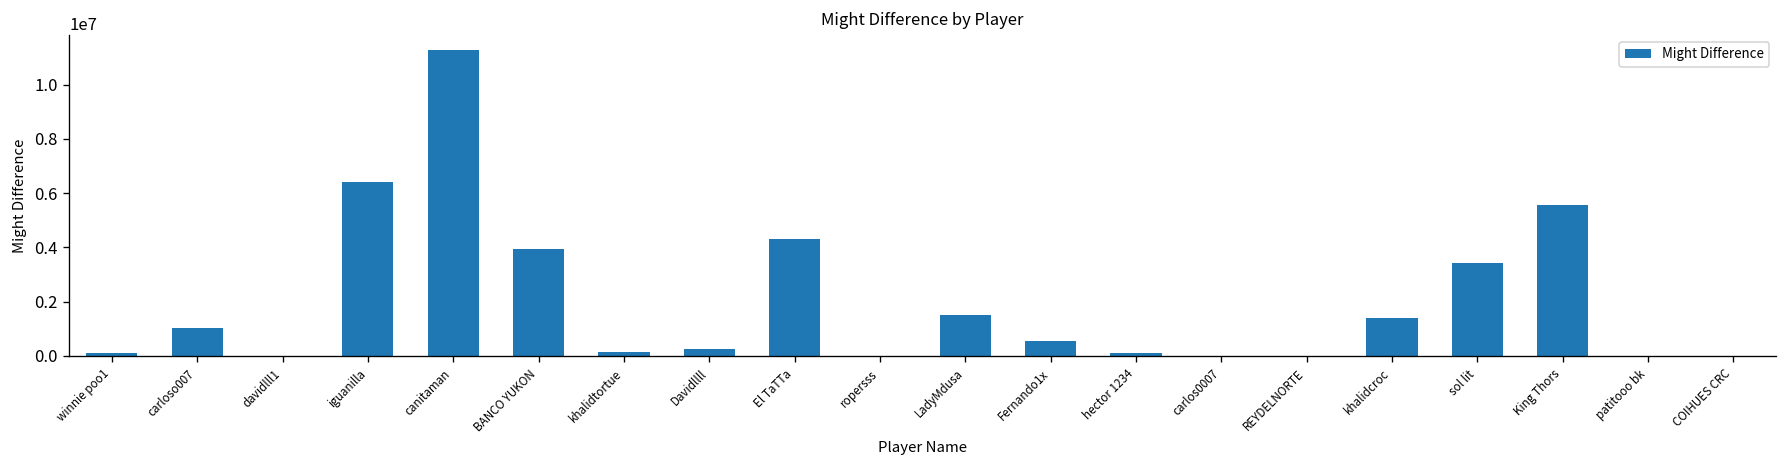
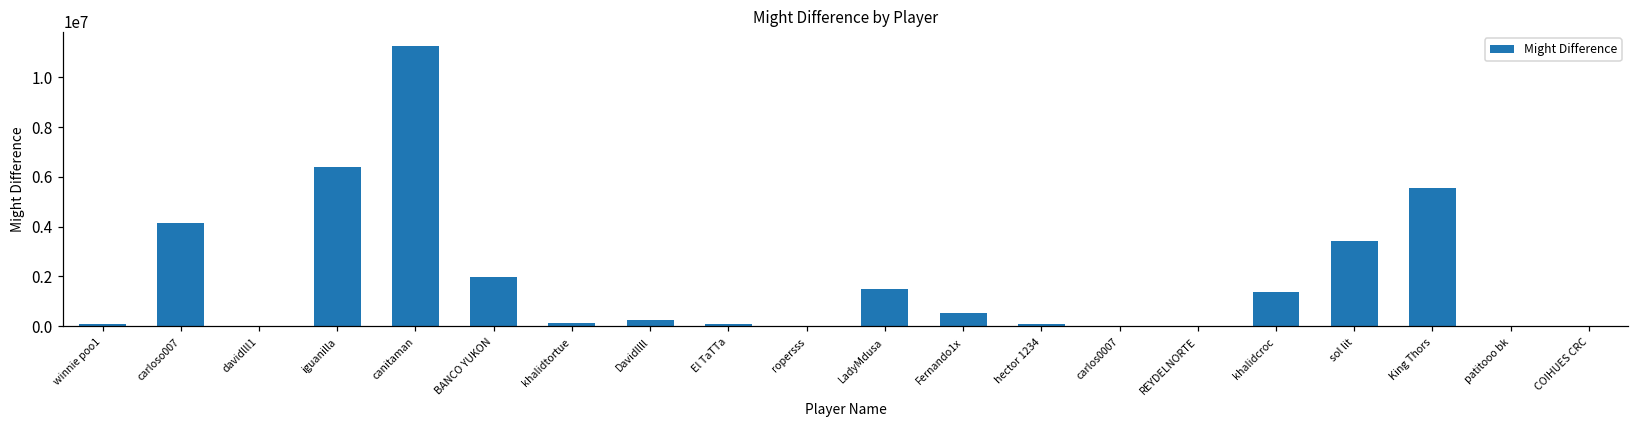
  {
-   "carloso007": 1000000,
+   "carloso007": 4100000,
    "davidlll1": 0,
    "iguanilla": 6400000,
    "canitaman": 11300000,
-   "BANCO YUKON": 3900000,
+   "BANCO YUKON": 2000000,
    "khalidtortue": 100000,
    "Davidllll": 300000,
-   "El TaTTa": 4300000,
+   "El TaTTa": 100000,
    "ropersss": 0,
    "LadyMdusa": 1500000,
    "Fernando1x": 500000,
    "carlos0007": 0,
    "khalidcroc": 1400000,
    "sol lit": 3400000,
    "King Thors": 5600000,
    "patitooo bk": 0,
    "COIHUES CRC": 0
  }
